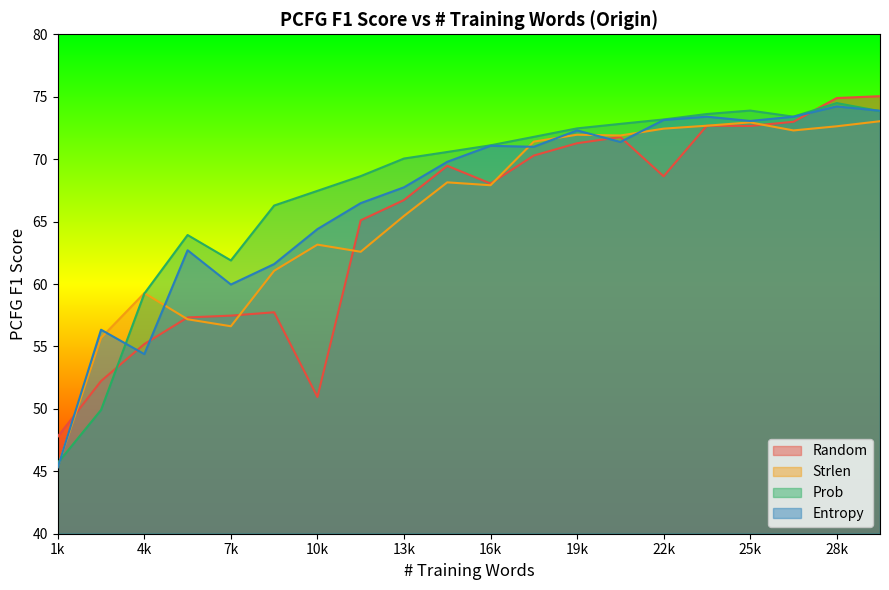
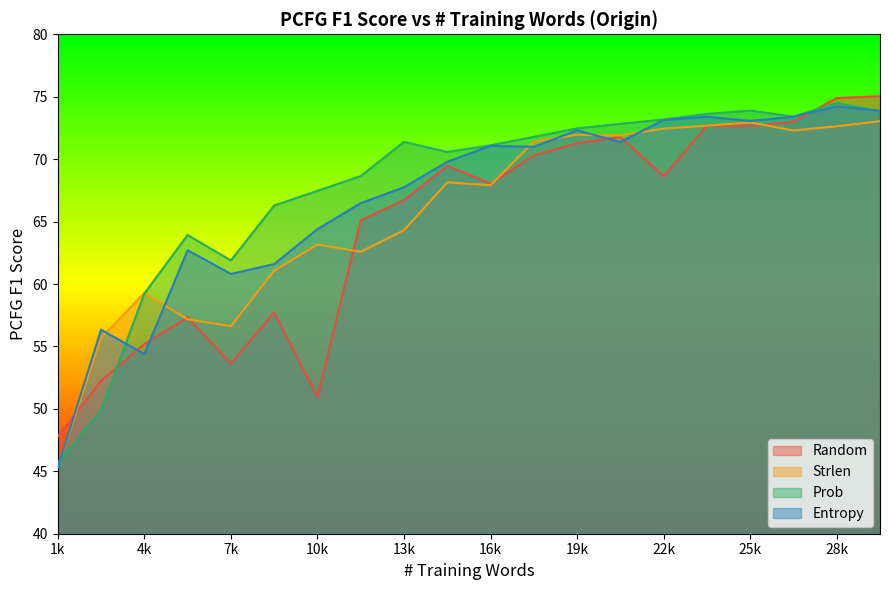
  {
    "Random": {
      "1k": 47.8,
      "4k": 55.2,
-     "7k": 57.5,
+     "7k": 53.6,
      "10k": 51.0,
      "13k": 66.7,
      "19k": 71.3,
      "22k": 68.6,
      "25k": 72.7,
      "28k": 74.9
    },
    "Strlen": {
      "7k": 56.6,
      "10k": 63.2,
-     "13k": 65.5,
+     "13k": 64.3,
      "19k": 72.0,
      "22k": 72.4,
      "28k": 72.6
    },
    "Prob": {
      "1k": 45.7,
      "7k": 61.9,
      "10k": 67.5,
-     "13k": 70.0,
+     "13k": 71.4,
      "25k": 73.9,
      "28k": 74.5
    },
    "Entropy": {
      "4k": 54.4,
-     "7k": 60.0,
+     "7k": 60.8,
      "10k": 64.4,
      "13k": 67.7,
      "28k": 74.2
    }
  }
